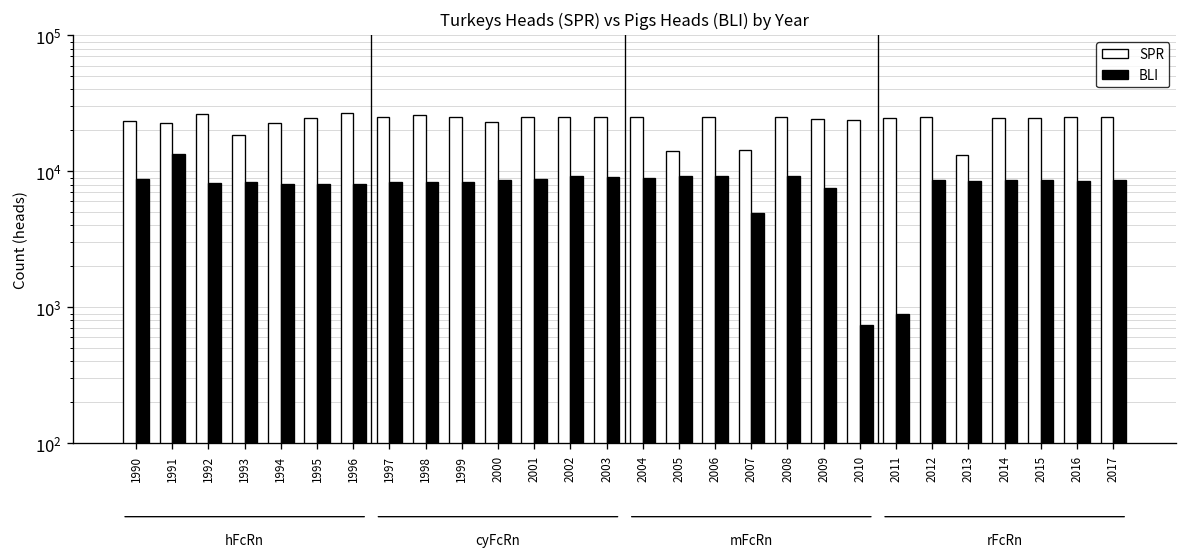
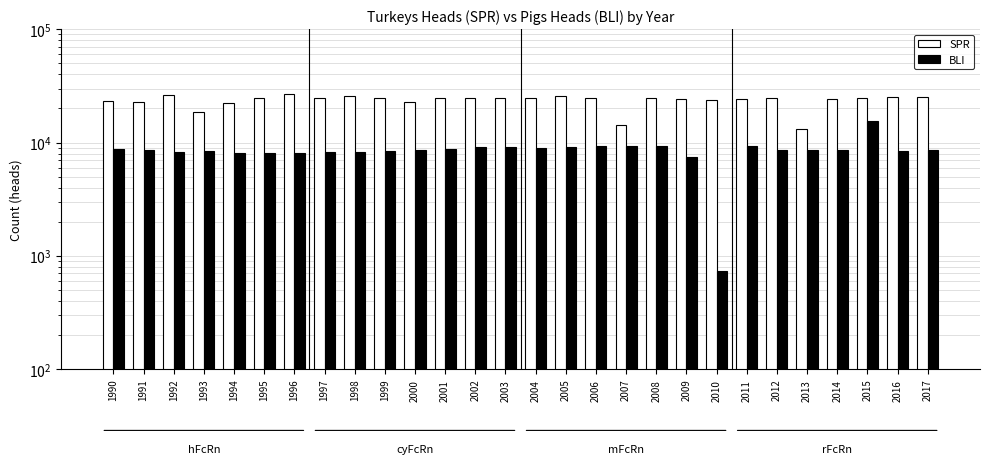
  {
    "SPR": {
      "1990": 23000,
      "1991": 23000,
      "1992": 26000,
      "1993": 19000,
      "1994": 23000,
      "1995": 25000,
      "1996": 27000,
      "1997": 25000,
      "1998": 26000,
      "1999": 25000,
      "2000": 23000,
      "2001": 25000,
      "2002": 25000,
      "2003": 25000,
      "2004": 25000,
-     "2005": 14000,
+     "2005": 26000,
      "2006": 25000,
      "2007": 14000,
      "2008": 25000,
      "2009": 24000,
      "2010": 24000,
      "2011": 25000,
      "2012": 25000,
      "2013": 13000,
      "2014": 25000,
      "2015": 25000,
      "2016": 25000,
      "2017": 25000
    },
    "BLI": {
      "1990": 9000,
-     "1991": 13000,
+     "1991": 9000,
      "1992": 8000,
      "1993": 8000,
      "1994": 8000,
      "1995": 8000,
      "1996": 8000,
      "1997": 8000,
      "1998": 8000,
      "1999": 8000,
      "2000": 9000,
      "2001": 9000,
      "2002": 9000,
      "2003": 9000,
      "2004": 9000,
      "2005": 9000,
      "2006": 9000,
-     "2007": 5000,
+     "2007": 9000,
      "2008": 9000,
      "2009": 7000,
      "2010": 700,
-     "2011": 900,
+     "2011": 9000,
      "2012": 9000,
      "2013": 9000,
      "2014": 9000,
-     "2015": 9000,
+     "2015": 16000,
      "2016": 8000,
      "2017": 9000
    }
  }
